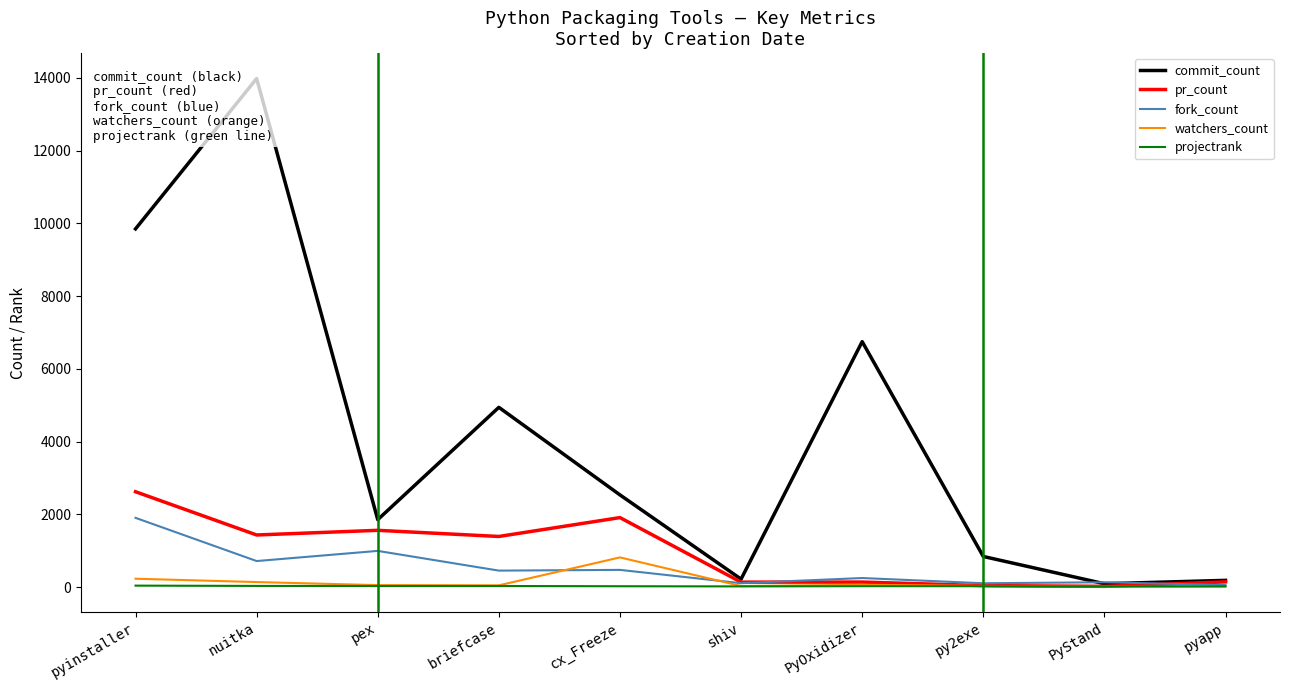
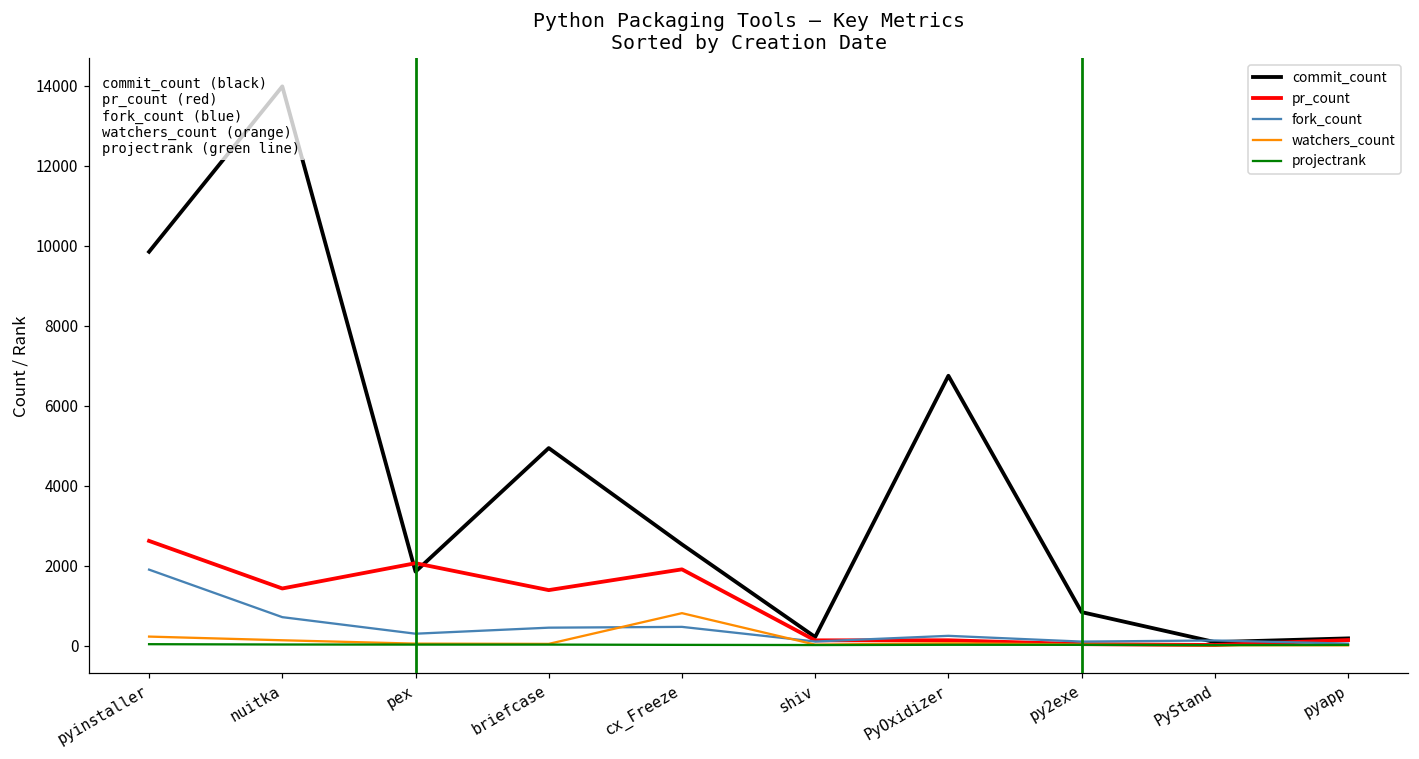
  {
    "commit_count": {
      "pyinstaller": 9900,
      "pex": 1900,
      "briefcase": 4900,
      "cx_Freeze": 2500,
      "shiv": 200,
      "PyOxidizer": 6700,
      "py2exe": 800
    },
    "pr_count": {
      "pyinstaller": 2600,
      "nuitka": 1400,
-     "pex": 1600,
+     "pex": 2100,
      "briefcase": 1400,
      "cx_Freeze": 1900,
      "PyOxidizer": 100
    },
    "fork_count": {
      "pyinstaller": 1900,
      "nuitka": 700,
-     "pex": 1000,
+     "pex": 300,
      "briefcase": 500,
      "cx_Freeze": 500,
      "PyOxidizer": 200
    },
    "watchers_count": {
      "pyinstaller": 200,
      "nuitka": 100,
      "cx_Freeze": 800
    },
    "projectrank": {
      "pyinstaller": 0,
      "nuitka": 0,
      "cx_Freeze": 0
    }
  }
